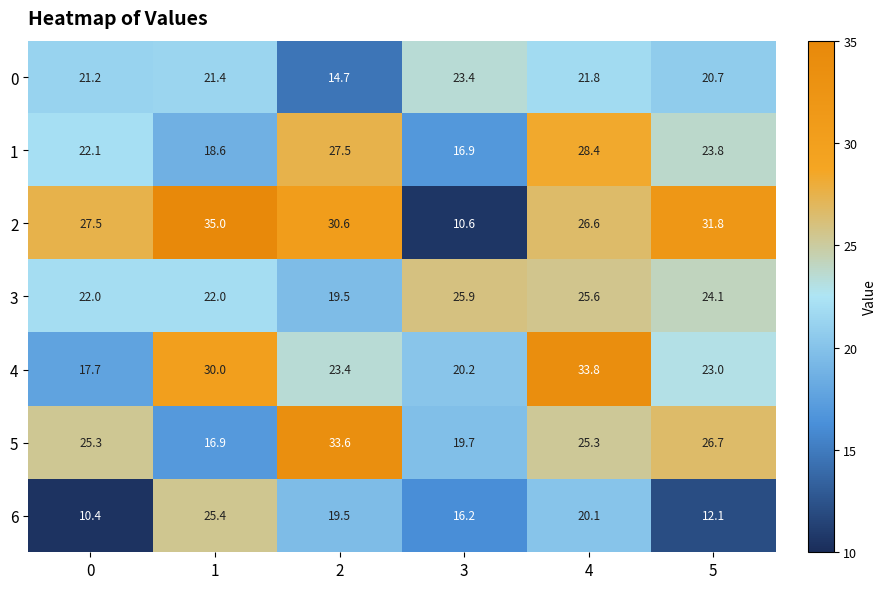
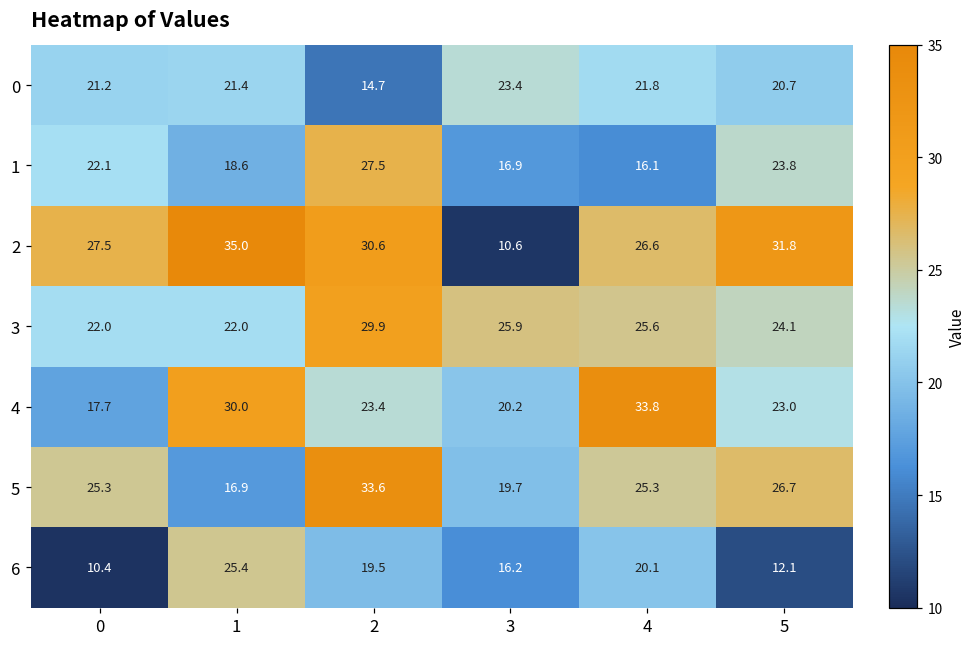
  {
    "0": {
      "0": 21.2,
      "1": 21.4,
      "2": 14.7,
      "3": 23.4,
      "4": 21.8,
      "5": 20.7
    },
    "1": {
      "0": 22.1,
      "1": 18.6,
      "2": 27.5,
      "3": 16.9,
-     "4": 28.4,
+     "4": 16.1,
      "5": 23.8
    },
    "2": {
      "0": 27.5,
      "1": 35.0,
      "2": 30.6,
      "3": 10.6,
      "4": 26.6,
      "5": 31.8
    },
    "3": {
      "0": 22.0,
      "1": 22.0,
-     "2": 19.5,
+     "2": 29.9,
      "3": 25.9,
      "4": 25.6,
      "5": 24.1
    },
    "4": {
      "0": 17.7,
      "1": 30.0,
      "2": 23.4,
      "3": 20.2,
      "4": 33.8,
      "5": 23.0
    },
    "5": {
      "0": 25.3,
      "1": 16.9,
      "2": 33.6,
      "3": 19.7,
      "4": 25.3,
      "5": 26.7
    },
    "6": {
      "0": 10.4,
      "1": 25.4,
      "2": 19.5,
      "3": 16.2,
      "4": 20.1,
      "5": 12.1
    }
  }
